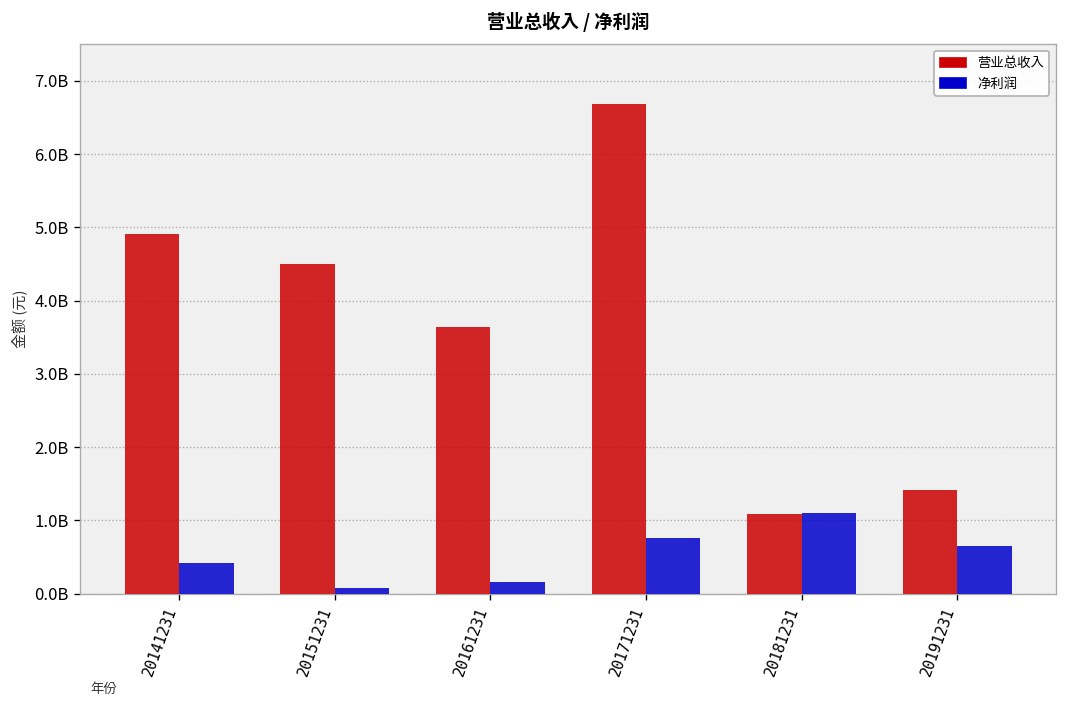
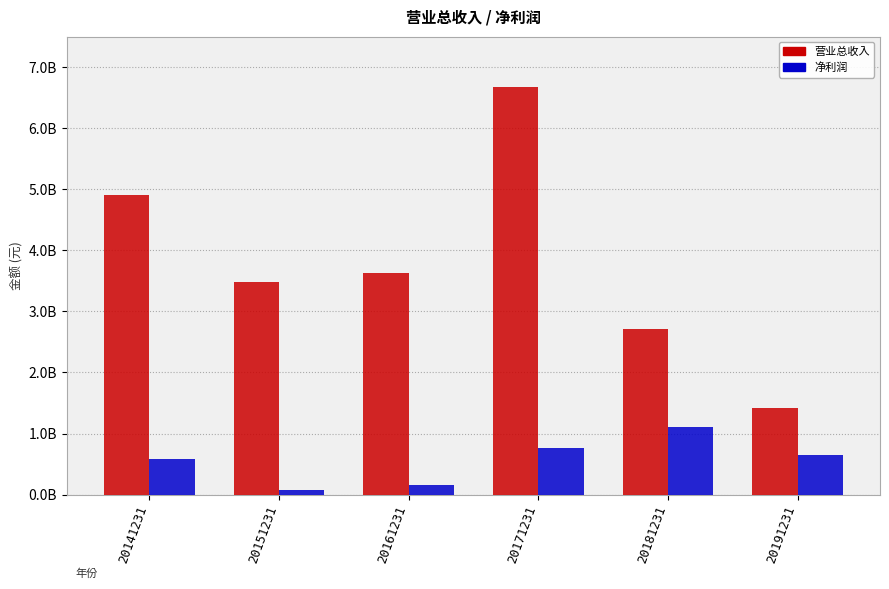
  {
    "营业总收入": {
      "20141231": 4900000000,
-     "20151231": 4500000000,
+     "20151231": 3500000000,
      "20161231": 3600000000,
      "20171231": 6700000000,
-     "20181231": 1100000000,
+     "20181231": 2700000000,
      "20191231": 1400000000
    },
    "净利润": {
-     "20141231": 400000000,
+     "20141231": 600000000,
      "20151231": 100000000,
      "20161231": 200000000,
      "20171231": 800000000,
      "20181231": 1100000000,
      "20191231": 600000000
    }
  }
